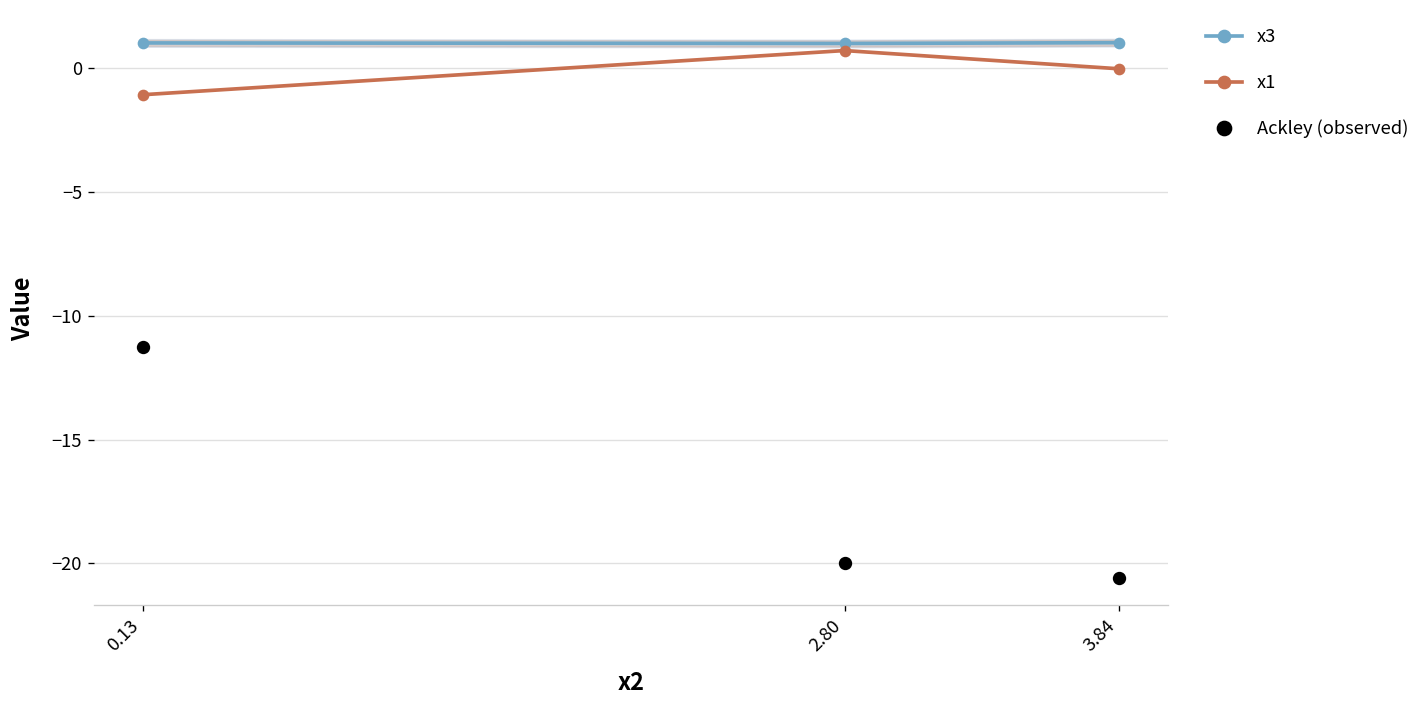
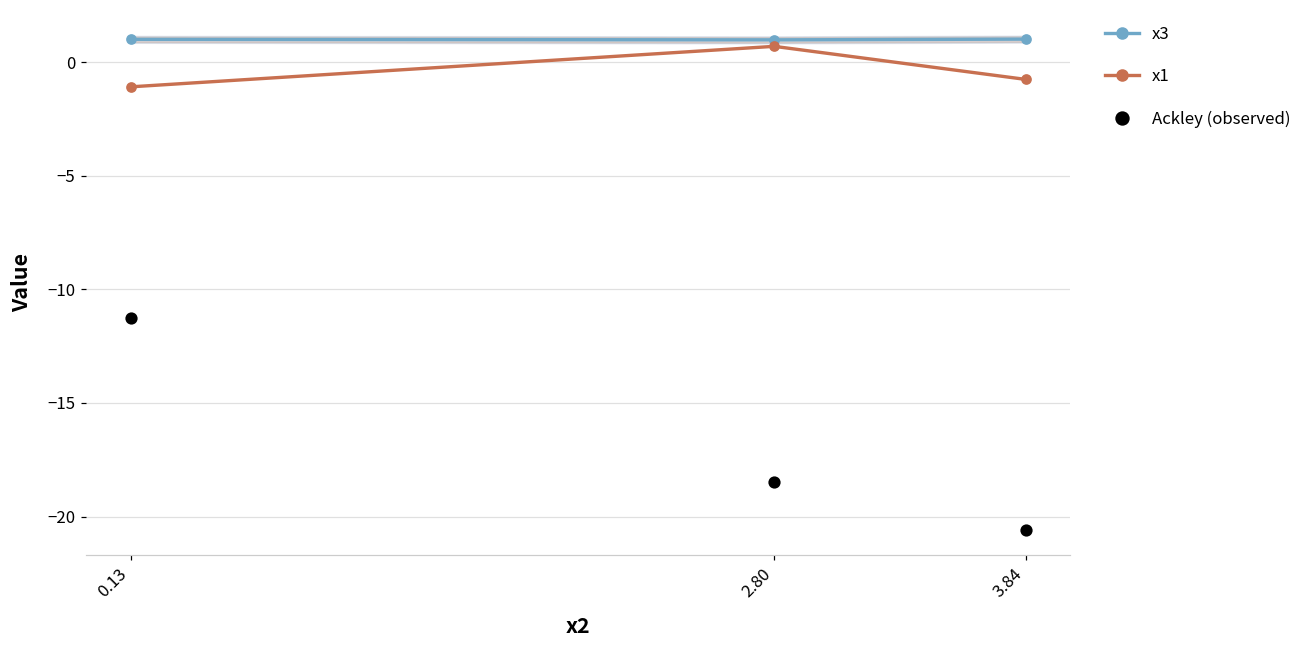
  {
    "x1": {
      "0.13": -1.1,
      "2.80": 0.7,
-     "3.84": 0.0
+     "3.84": -0.8
    },
    "Ackley (observed)": {
      "0.13": -11.3,
-     "2.80": -20.0,
+     "2.80": -18.5,
      "3.84": -20.6
    }
  }
